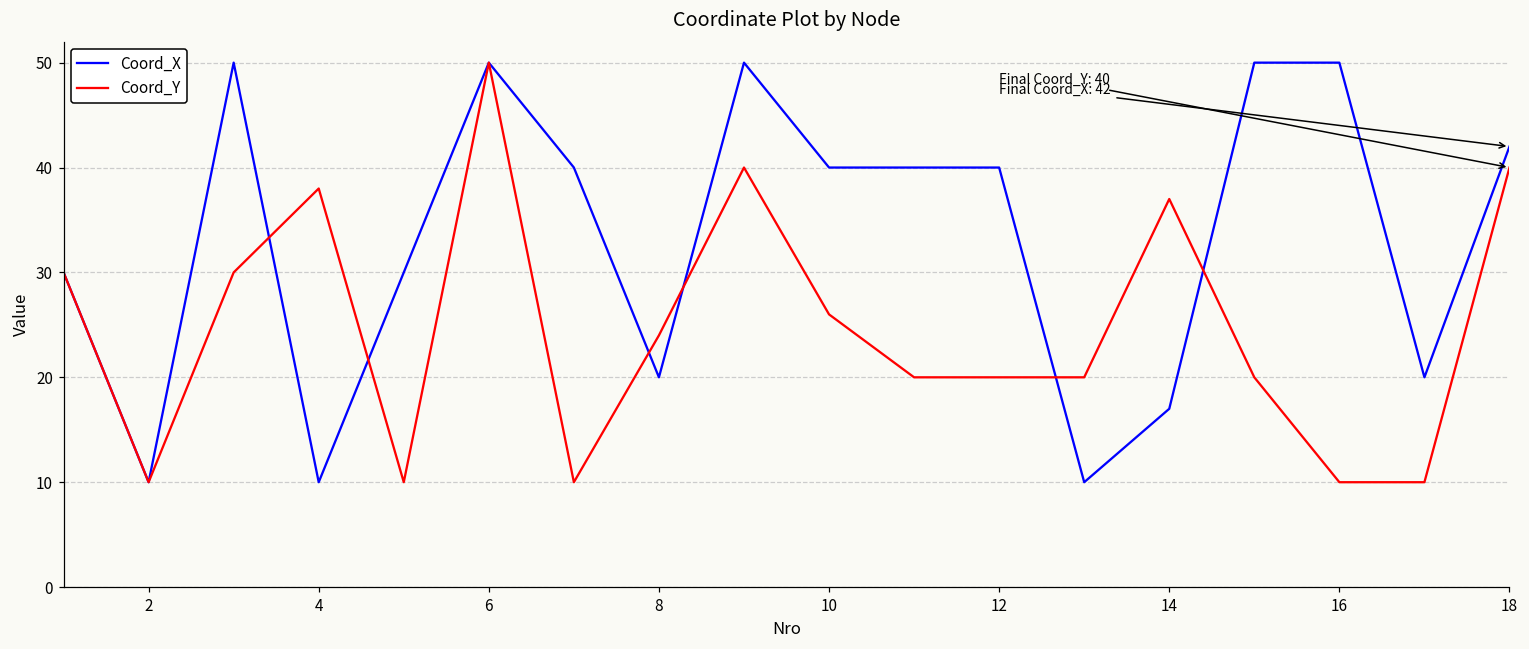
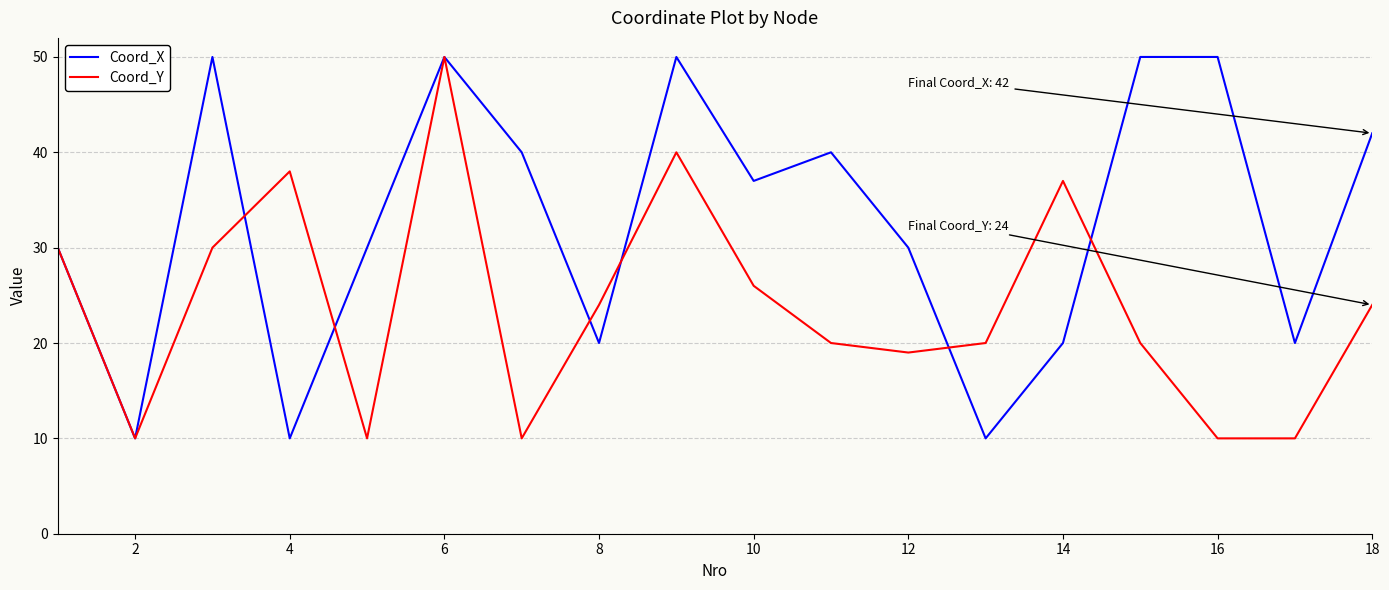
  {
    "Coord_X": {
      "4": 10,
      "8": 20,
-     "10": 40,
-     "12": 40,
-     "14": 17,
+     "10": 37,
+     "12": 30,
+     "14": 20,
      "16": 50
    },
    "Coord_Y": {
-     "12": 20,
-     "18": 40
+     "12": 19,
+     "18": 24
    }
  }
